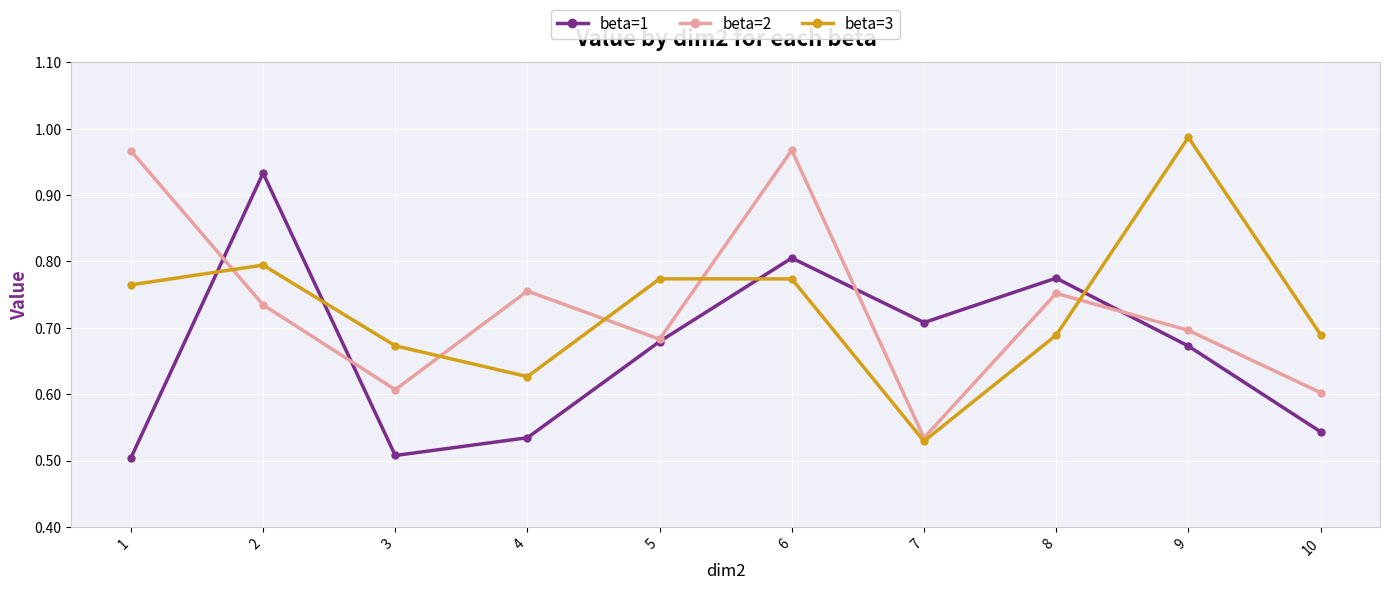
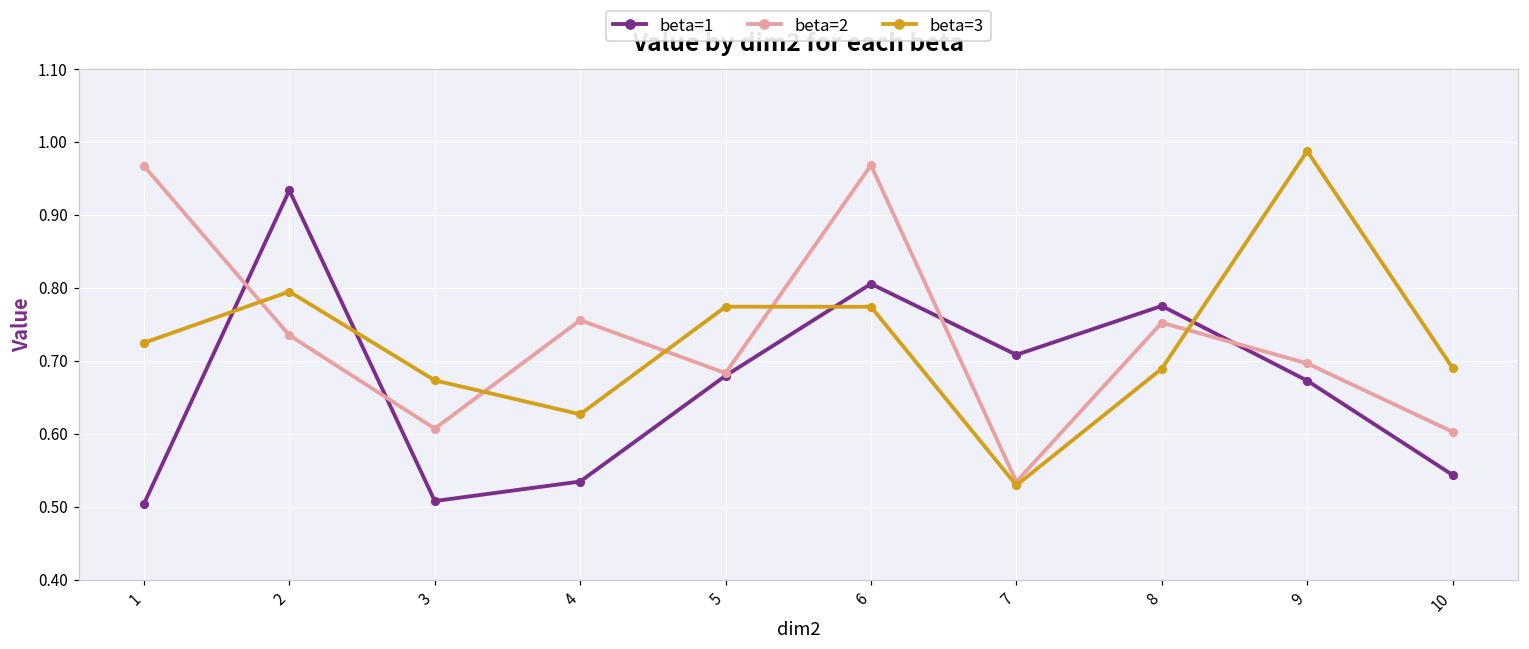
  {
    "beta=1": {
      "1": 0.50,
      "2": 0.93,
      "3": 0.51,
      "4": 0.53,
      "6": 0.81,
      "7": 0.71,
      "8": 0.77,
      "9": 0.67,
      "10": 0.54
    },
    "beta=2": {
      "1": 0.97,
      "2": 0.73,
      "3": 0.61,
      "4": 0.76,
      "6": 0.97,
      "7": 0.53,
      "8": 0.75,
      "9": 0.70,
      "10": 0.60
    },
    "beta=3": {
-     "1": 0.76,
+     "1": 0.72,
      "2": 0.79,
      "3": 0.67,
      "4": 0.63,
      "5": 0.77,
      "6": 0.77,
      "7": 0.53,
      "8": 0.69,
      "9": 0.99,
      "10": 0.69
    }
  }
